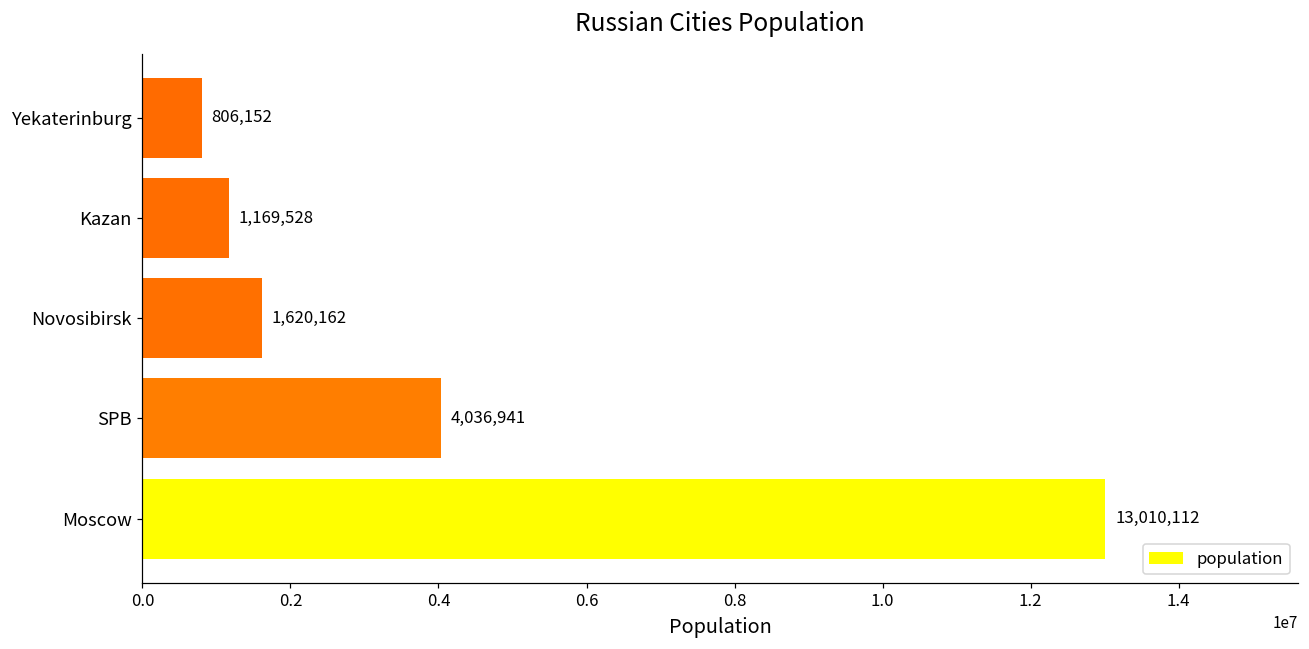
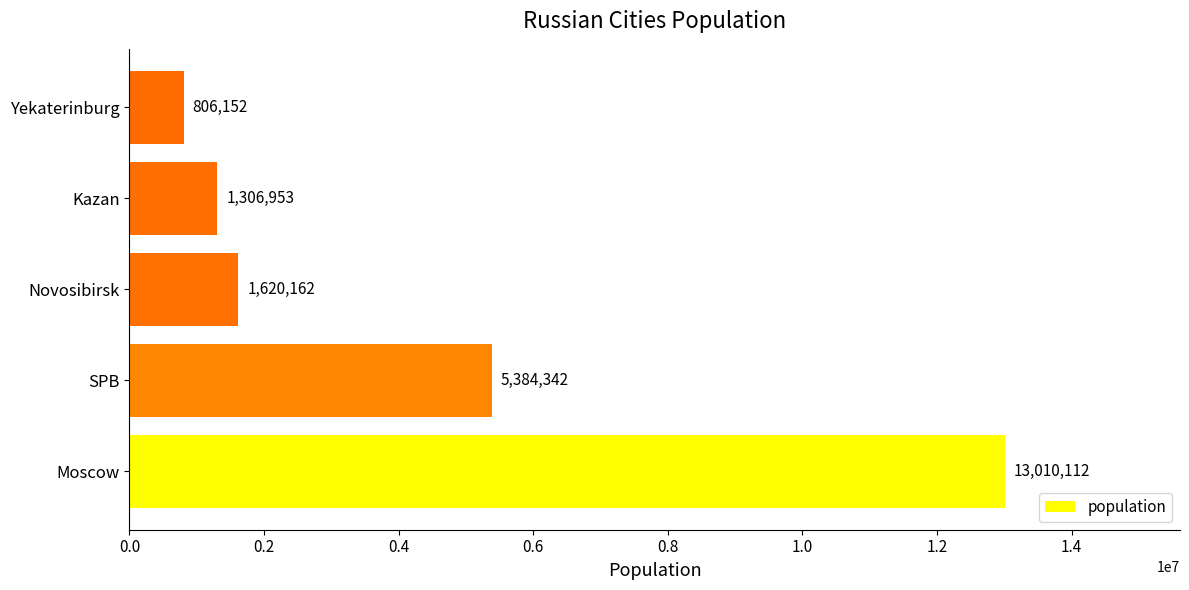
  {
    "Yekaterinburg": "806,152",
-   "Kazan": "1,169,528",
+   "Kazan": "1,306,953",
    "Novosibirsk": "1,620,162",
-   "SPB": "4,036,941",
+   "SPB": "5,384,342",
    "Moscow": "13,010,112"
  }
